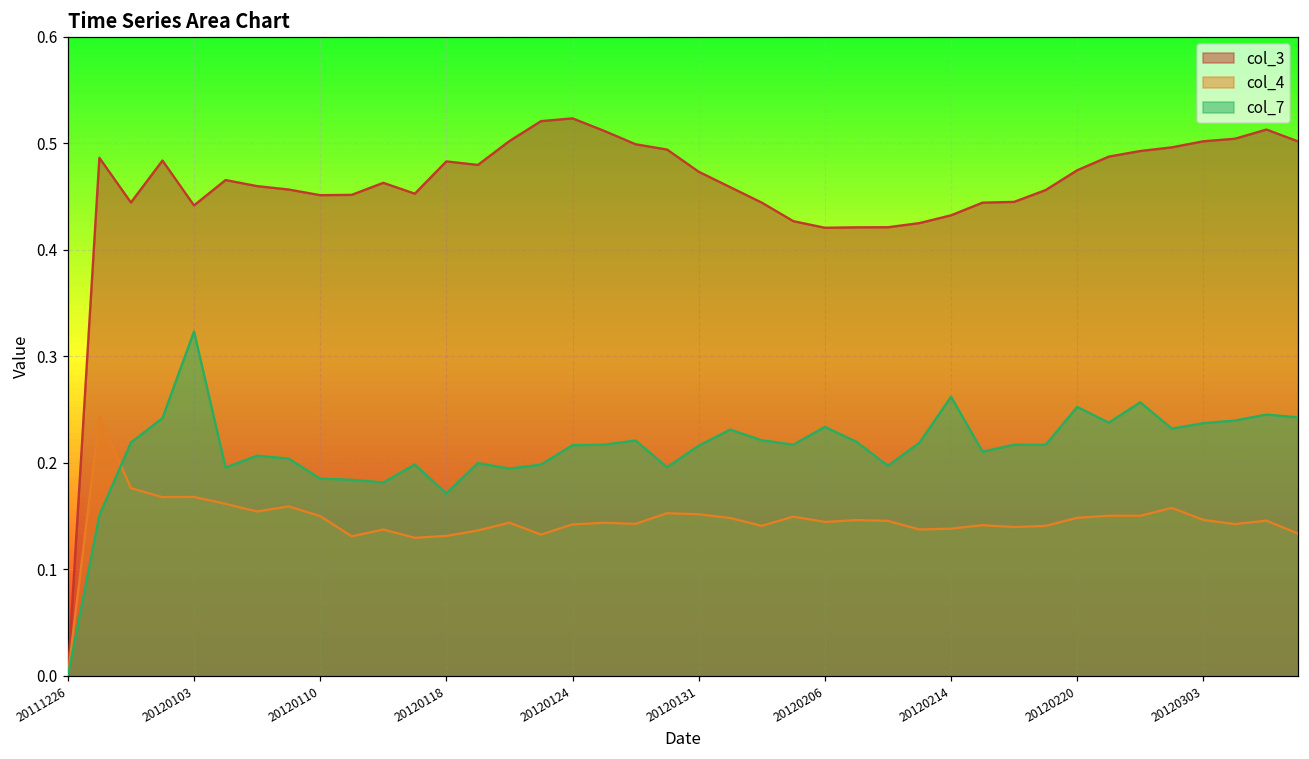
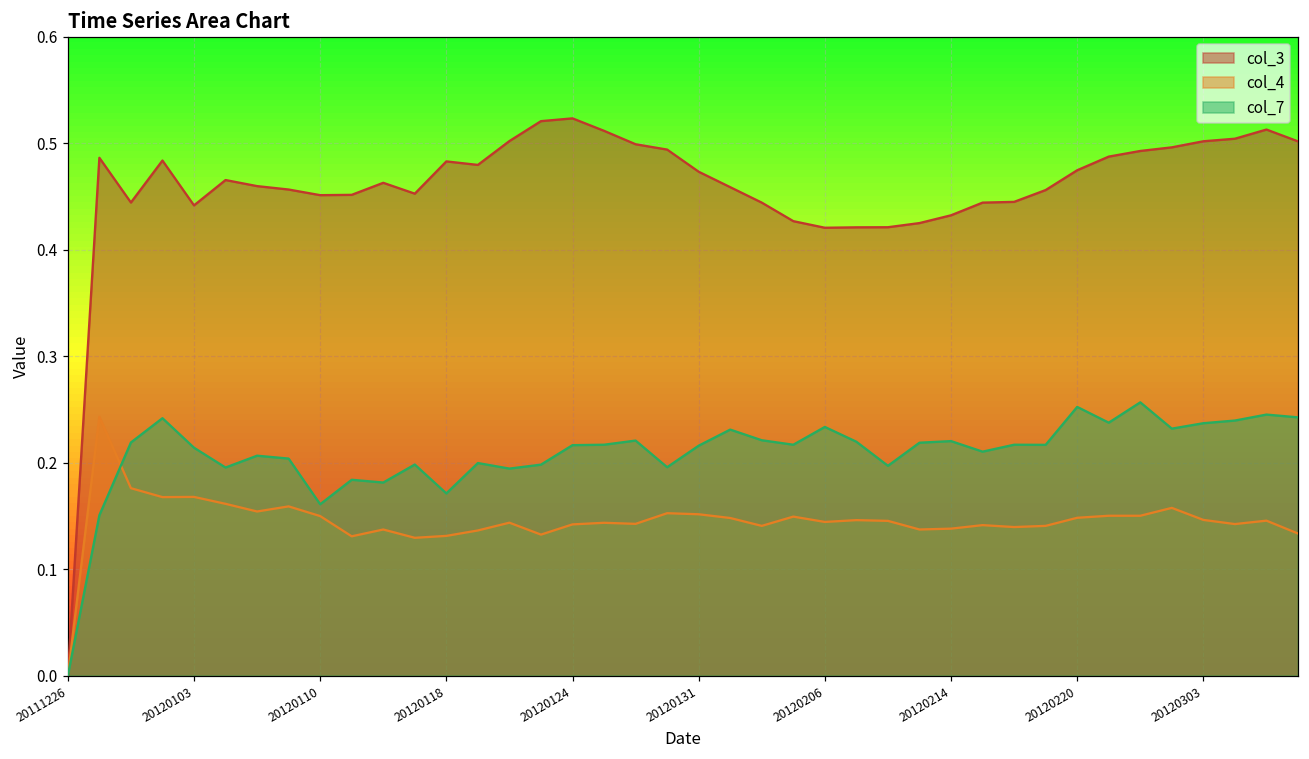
  {
    "col_7": {
-     "20120103": 0.32,
-     "20120110": 0.19,
+     "20120103": 0.21,
+     "20120110": 0.16,
      "20120118": 0.17,
      "20120124": 0.22,
      "20120131": 0.22,
      "20120206": 0.23,
-     "20120214": 0.26,
+     "20120214": 0.22,
      "20120220": 0.25,
      "20120303": 0.24
    }
  }
